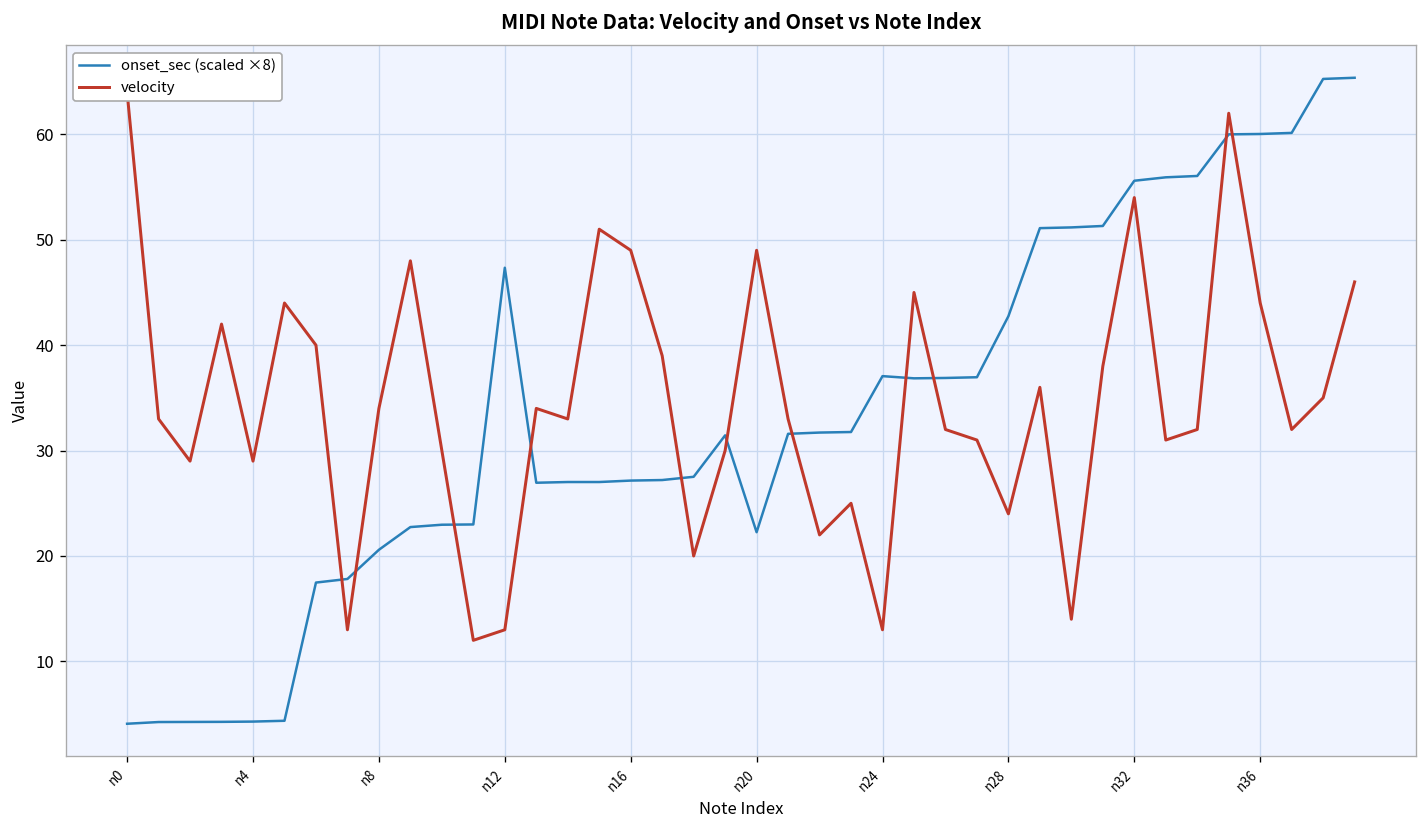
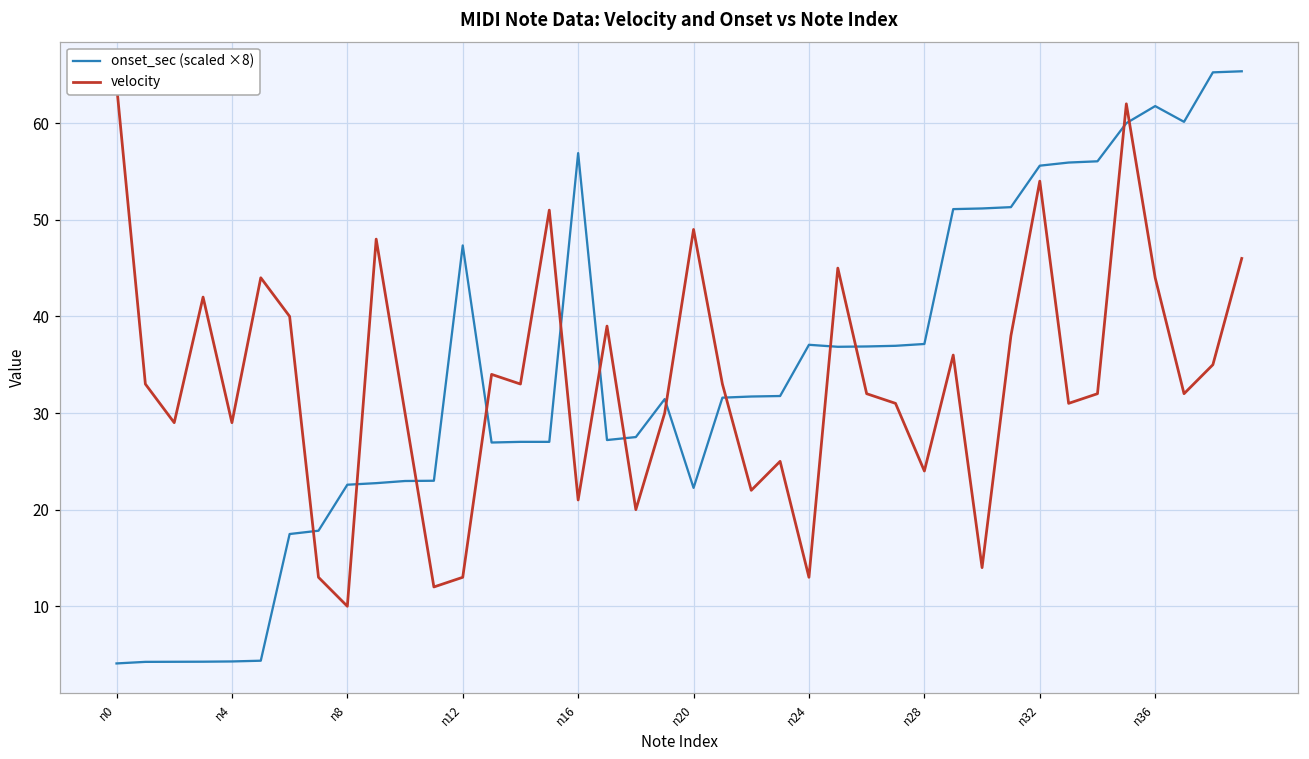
  {
    "onset_sec (scaled ×8)": {
      "n0": 4,
      "n4": 4,
-     "n8": 21,
+     "n8": 23,
      "n12": 47,
-     "n16": 27,
+     "n16": 57,
      "n20": 22,
      "n24": 37,
-     "n28": 43,
+     "n28": 37,
      "n32": 56,
-     "n36": 60
+     "n36": 62
    },
    "velocity": {
      "n4": 29,
-     "n8": 34,
+     "n8": 10,
      "n12": 13,
-     "n16": 49,
+     "n16": 21,
      "n20": 49,
      "n24": 13,
      "n28": 24,
      "n32": 54,
      "n36": 44
    }
  }
